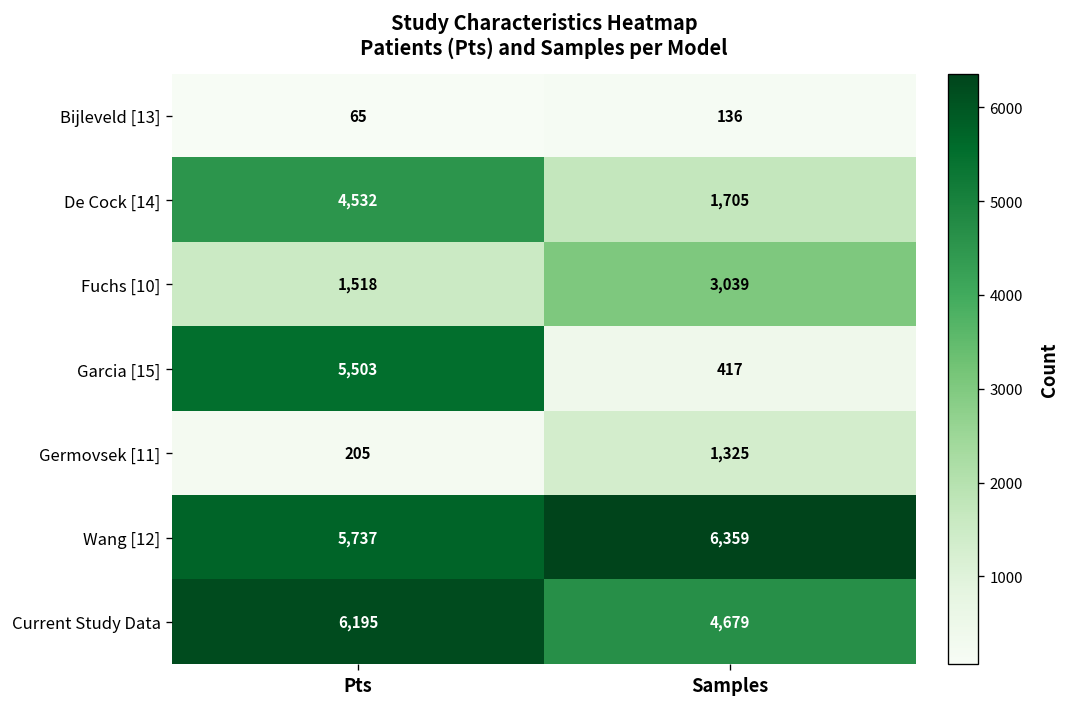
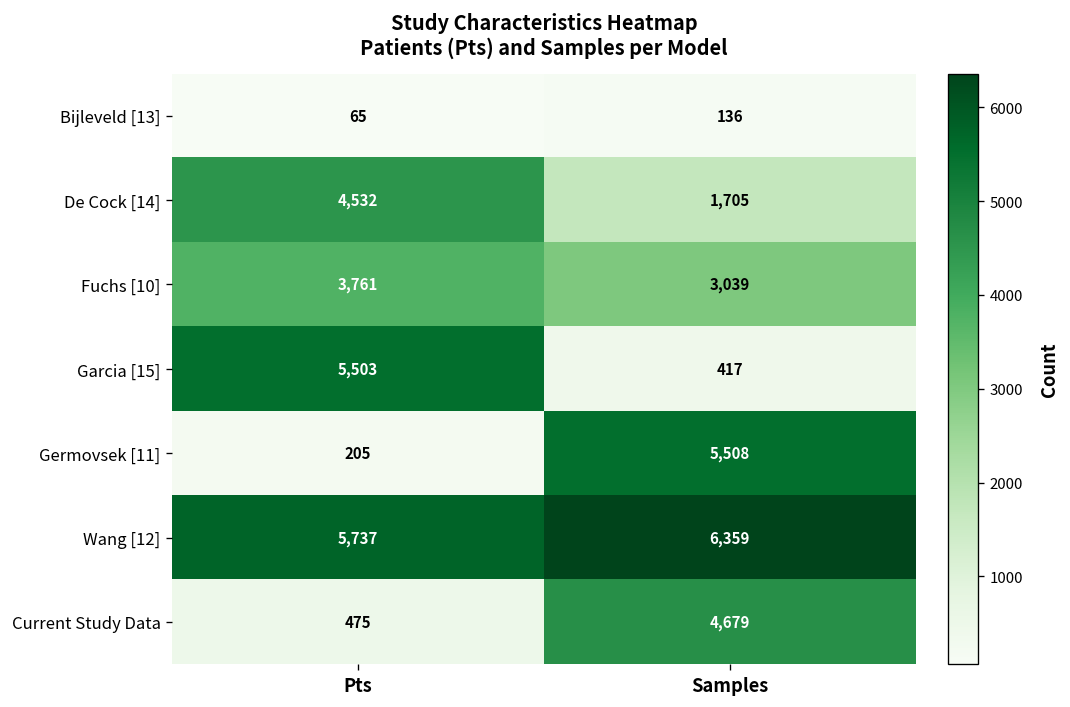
  {
    "Bijleveld [13]": {
      "Pts": "65",
      "Samples": "136"
    },
    "De Cock [14]": {
      "Pts": "4,532",
      "Samples": "1,705"
    },
    "Fuchs [10]": {
-     "Pts": "1,518",
+     "Pts": "3,761",
      "Samples": "3,039"
    },
    "Garcia [15]": {
      "Pts": "5,503",
      "Samples": "417"
    },
    "Germovsek [11]": {
      "Pts": "205",
-     "Samples": "1,325"
+     "Samples": "5,508"
    },
    "Wang [12]": {
      "Pts": "5,737",
      "Samples": "6,359"
    },
    "Current Study Data": {
-     "Pts": "6,195",
+     "Pts": "475",
      "Samples": "4,679"
    }
  }
